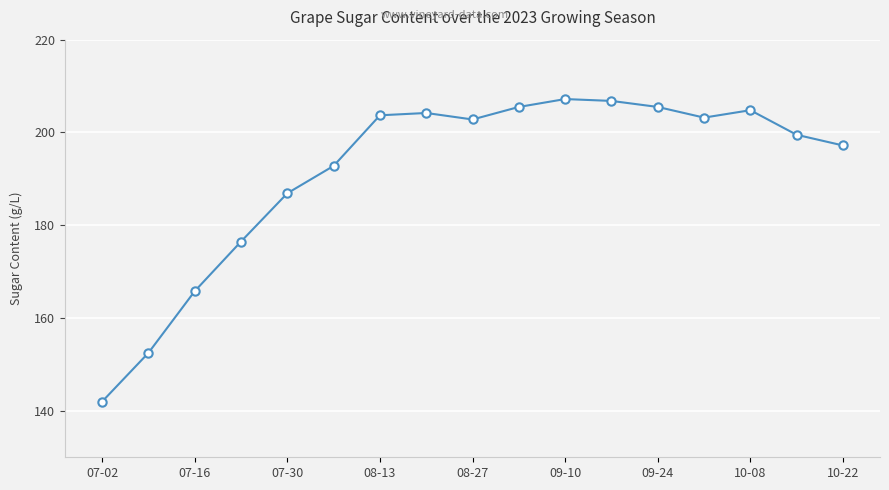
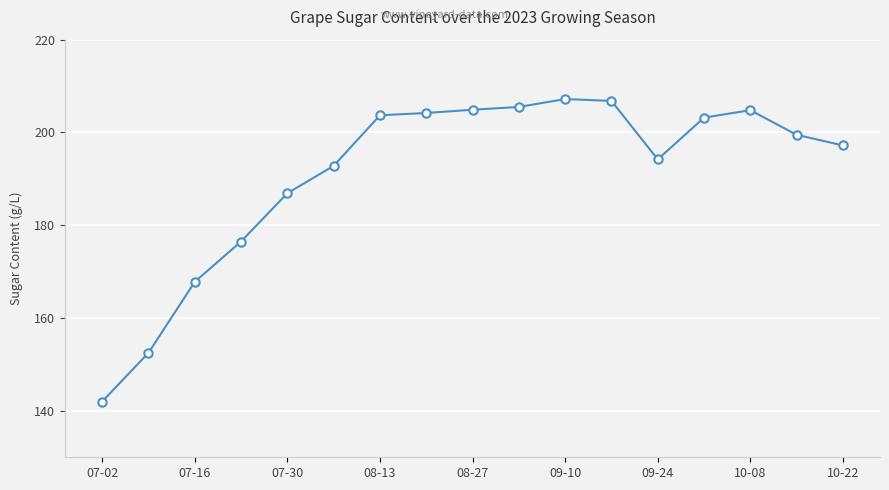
  {
    "07-02": 142,
-   "07-16": 166,
+   "07-16": 168,
    "07-30": 187,
    "08-13": 204,
-   "08-27": 203,
+   "08-27": 205,
    "09-10": 207,
-   "09-24": 206,
+   "09-24": 194,
    "10-08": 205,
    "10-22": 197
  }
